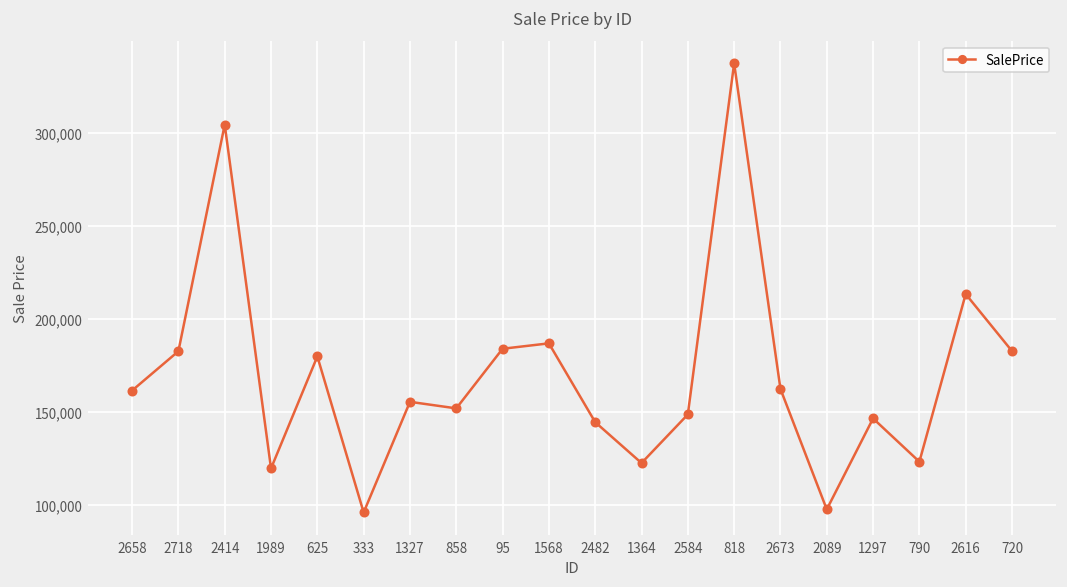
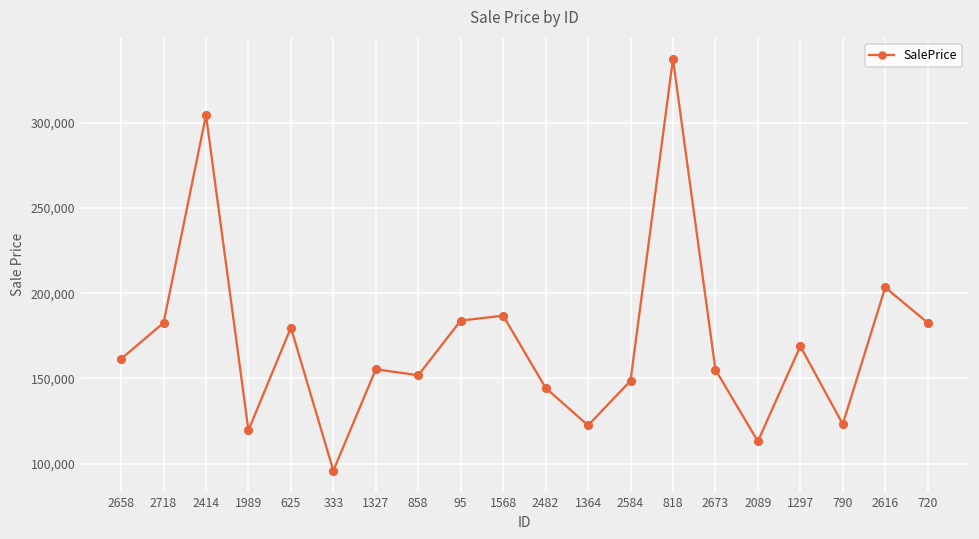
  {
    "2658": "161,000",
    "2718": "183,000",
    "2414": "304,000",
    "1989": "120,000",
    "625": "180,000",
    "333": "96,000",
    "1327": "155,000",
    "858": "152,000",
    "95": "184,000",
    "1568": "187,000",
    "2482": "144,000",
    "1364": "123,000",
    "2584": "149,000",
    "818": "337,000",
-   "2673": "162,000",
-   "2089": "98,000",
-   "1297": "146,000",
+   "2673": "155,000",
+   "2089": "113,000",
+   "1297": "169,000",
    "790": "123,000",
-   "2616": "213,000",
+   "2616": "203,000",
    "720": "183,000"
  }
